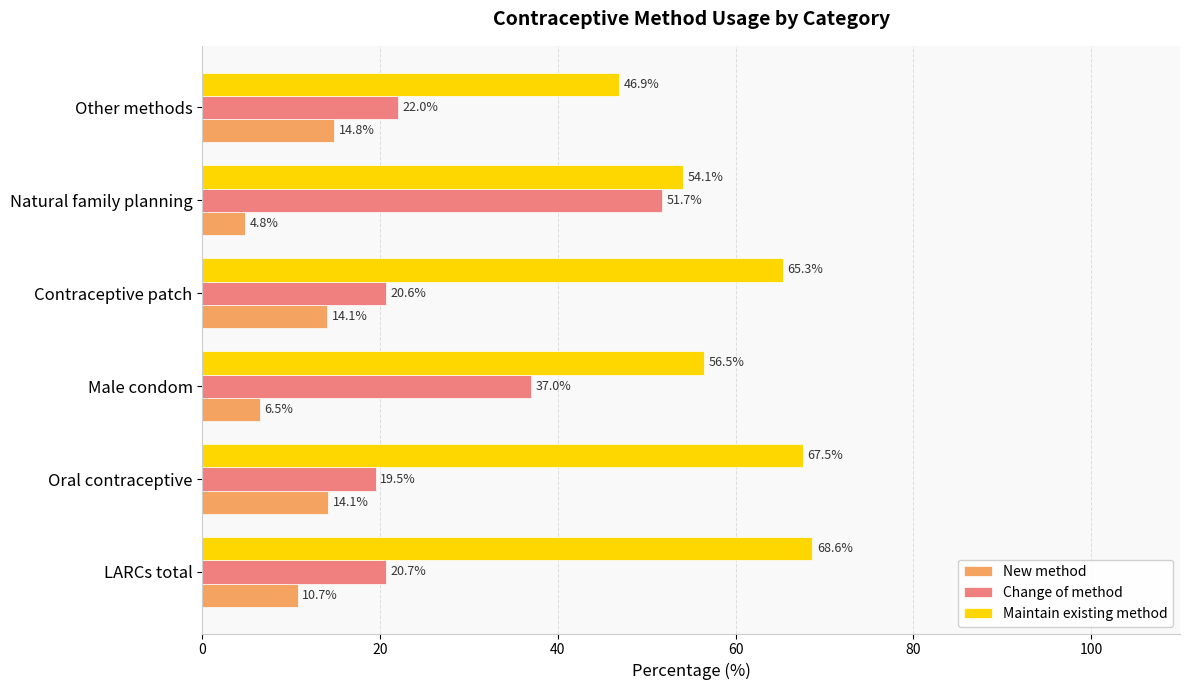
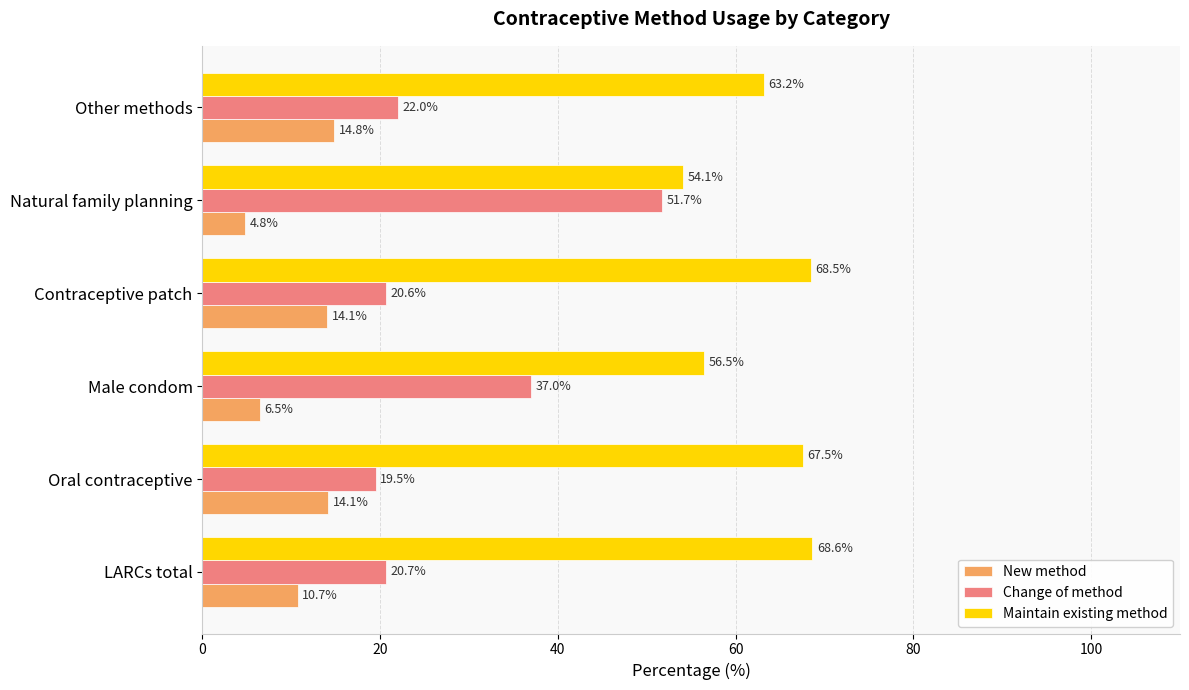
  {
    "Maintain existing method": {
-     "Other methods": "46.9%",
+     "Other methods": "63.2%",
      "Natural family planning": "54.1%",
-     "Contraceptive patch": "65.3%",
+     "Contraceptive patch": "68.5%",
      "Male condom": "56.5%",
      "Oral contraceptive": "67.5%",
      "LARCs total": "68.6%"
    }
  }
